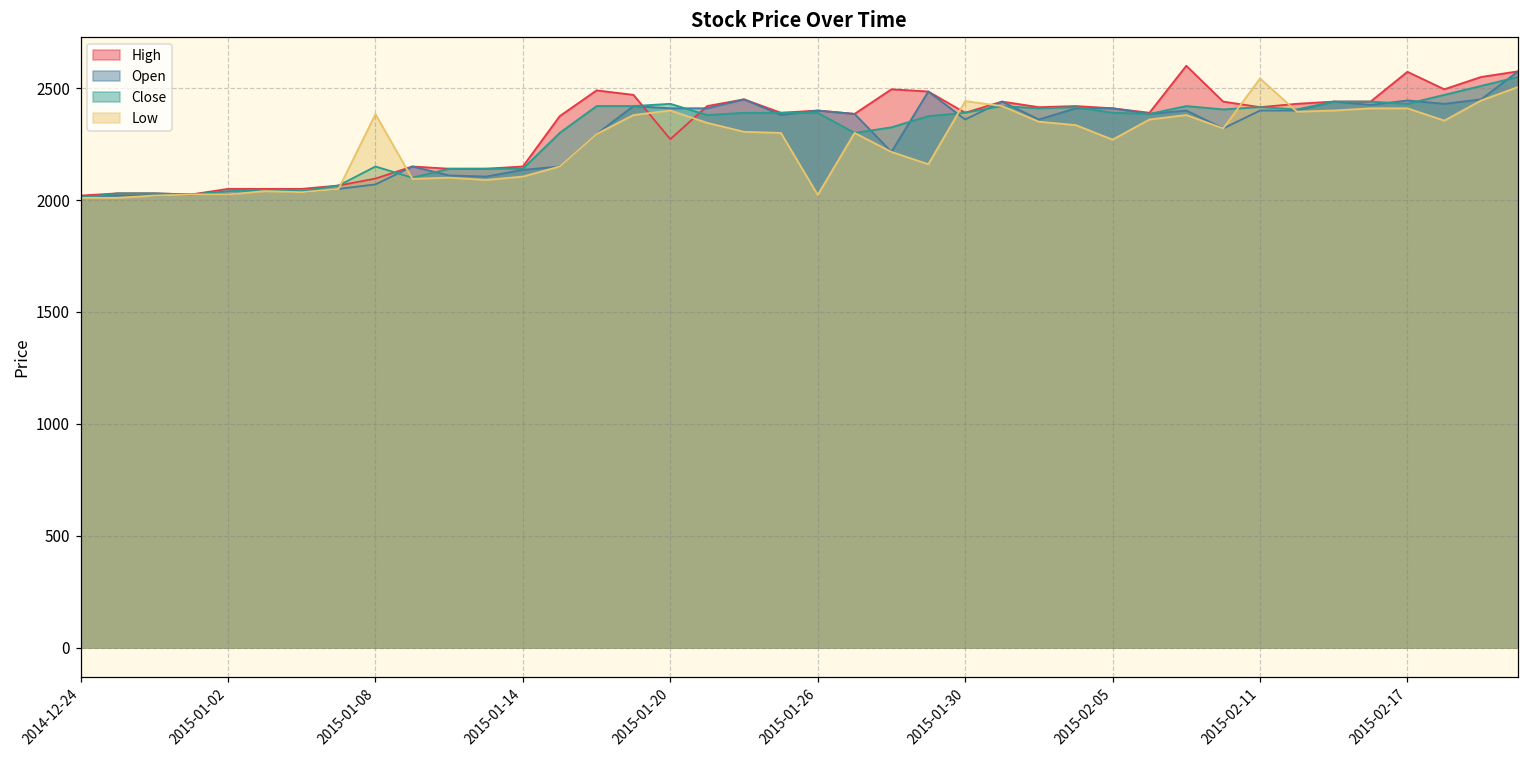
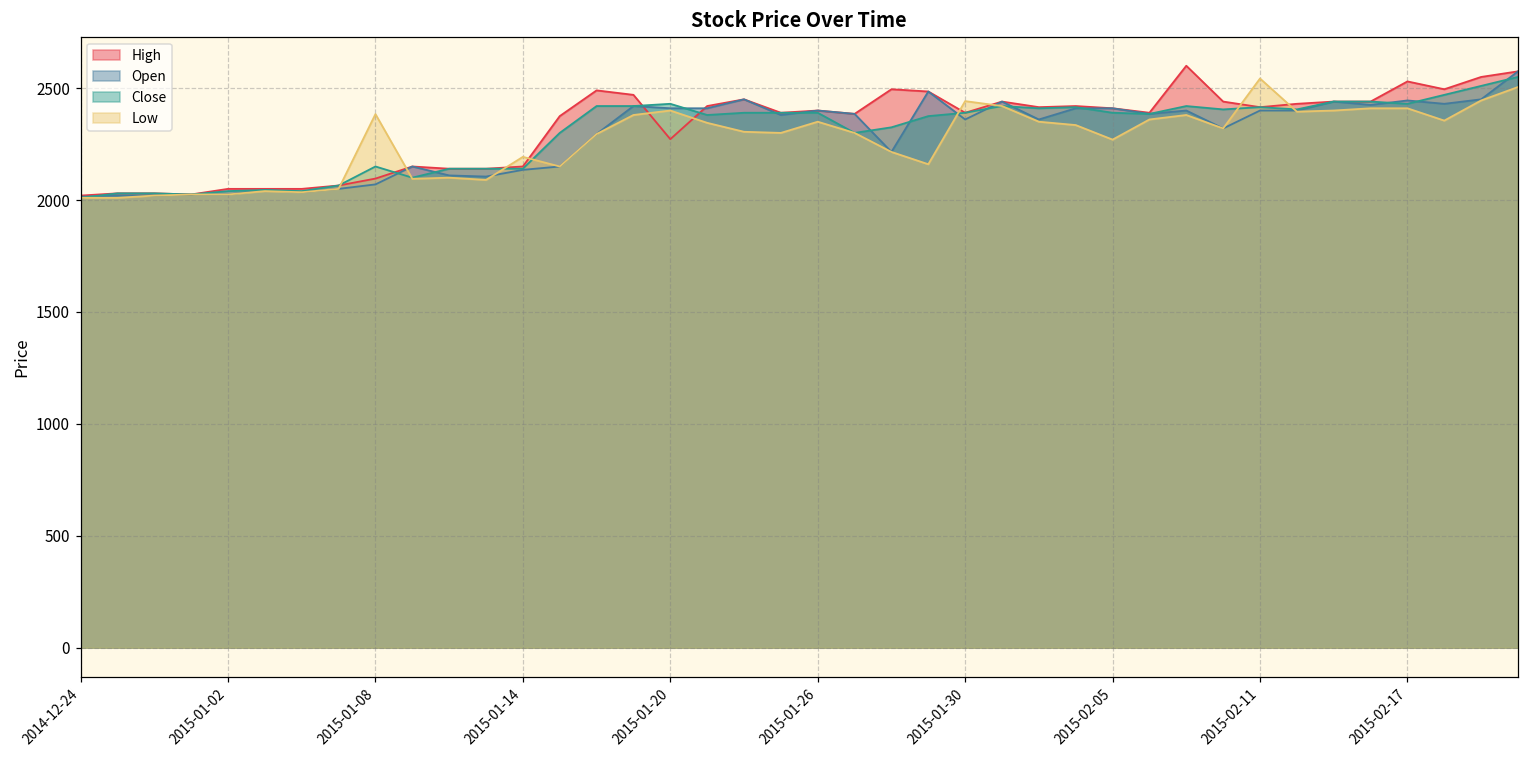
  {
    "High": {
      "2015-01-08": 2100,
      "2015-01-20": 2270,
-     "2015-02-17": 2570
+     "2015-02-17": 2530
    },
    "Low": {
      "2015-01-08": 2380,
-     "2015-01-14": 2110,
-     "2015-01-26": 2020,
+     "2015-01-14": 2190,
+     "2015-01-26": 2350,
      "2015-01-30": 2440,
      "2015-02-05": 2270,
      "2015-02-11": 2540,
      "2015-02-17": 2410
    }
  }
